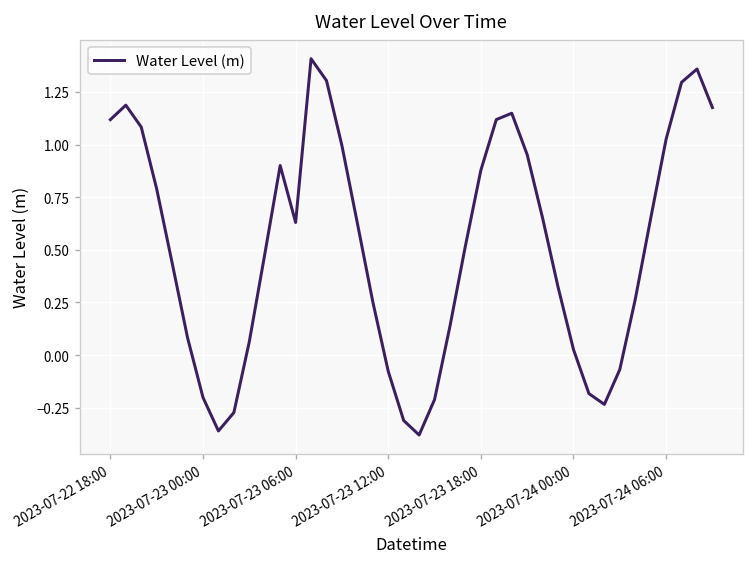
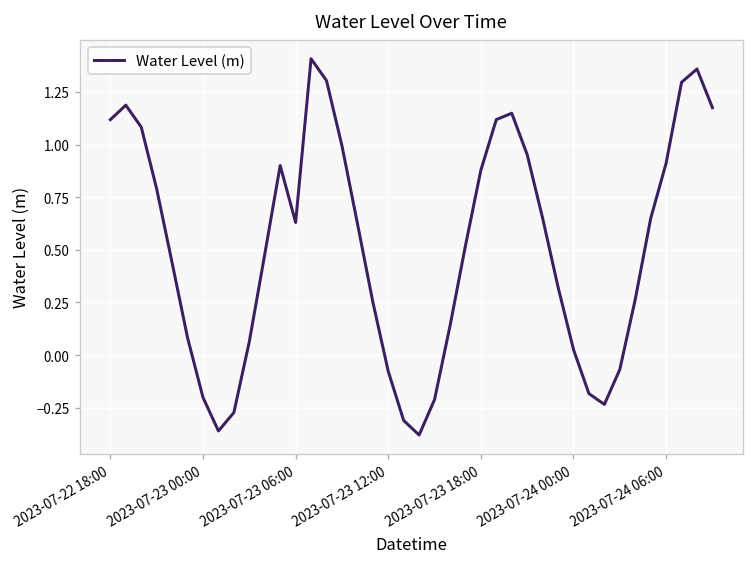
  {
    "2023-07-22 18:00": 1.12,
    "2023-07-23 00:00": -0.20,
    "2023-07-23 06:00": 0.63,
    "2023-07-23 12:00": -0.08,
    "2023-07-23 18:00": 0.88,
    "2023-07-24 00:00": 0.03,
-   "2023-07-24 06:00": 1.03
+   "2023-07-24 06:00": 0.91
  }
